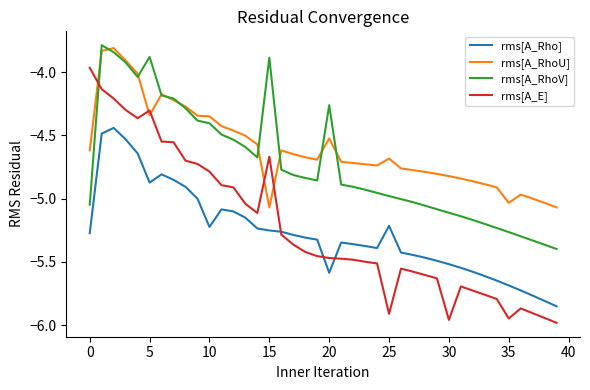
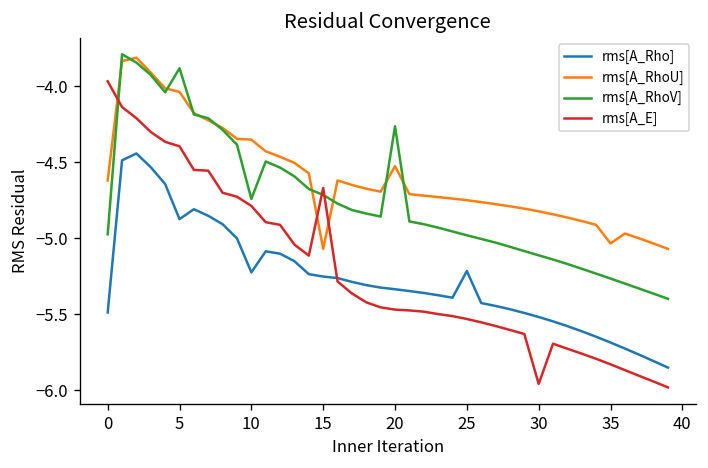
  {
    "rms[A_Rho]": {
-     "0": -5.27,
+     "0": -5.49,
      "5": -4.87,
      "10": -5.22,
      "15": -5.25,
-     "20": -5.58,
+     "20": -5.33,
      "25": -5.21,
      "30": -5.52,
      "35": -5.69
    },
    "rms[A_RhoU]": {
      "0": -4.62,
-     "5": -4.34,
+     "5": -4.04,
      "10": -4.35,
      "15": -5.07,
      "20": -4.52,
-     "25": -4.68,
+     "25": -4.75,
      "30": -4.82,
      "35": -5.03
    },
    "rms[A_RhoV]": {
-     "0": -5.05,
+     "0": -4.97,
      "5": -3.88,
-     "10": -4.40,
-     "15": -3.89,
+     "10": -4.74,
+     "15": -4.71,
      "20": -4.26,
      "25": -4.98,
      "30": -5.11,
      "35": -5.26
    },
    "rms[A_E]": {
      "0": -3.97,
-     "5": -4.30,
+     "5": -4.39,
      "10": -4.79,
      "15": -4.67,
      "20": -5.47,
-     "25": -5.91,
+     "25": -5.53,
      "30": -5.96,
-     "35": -5.95
+     "35": -5.83
    }
  }
